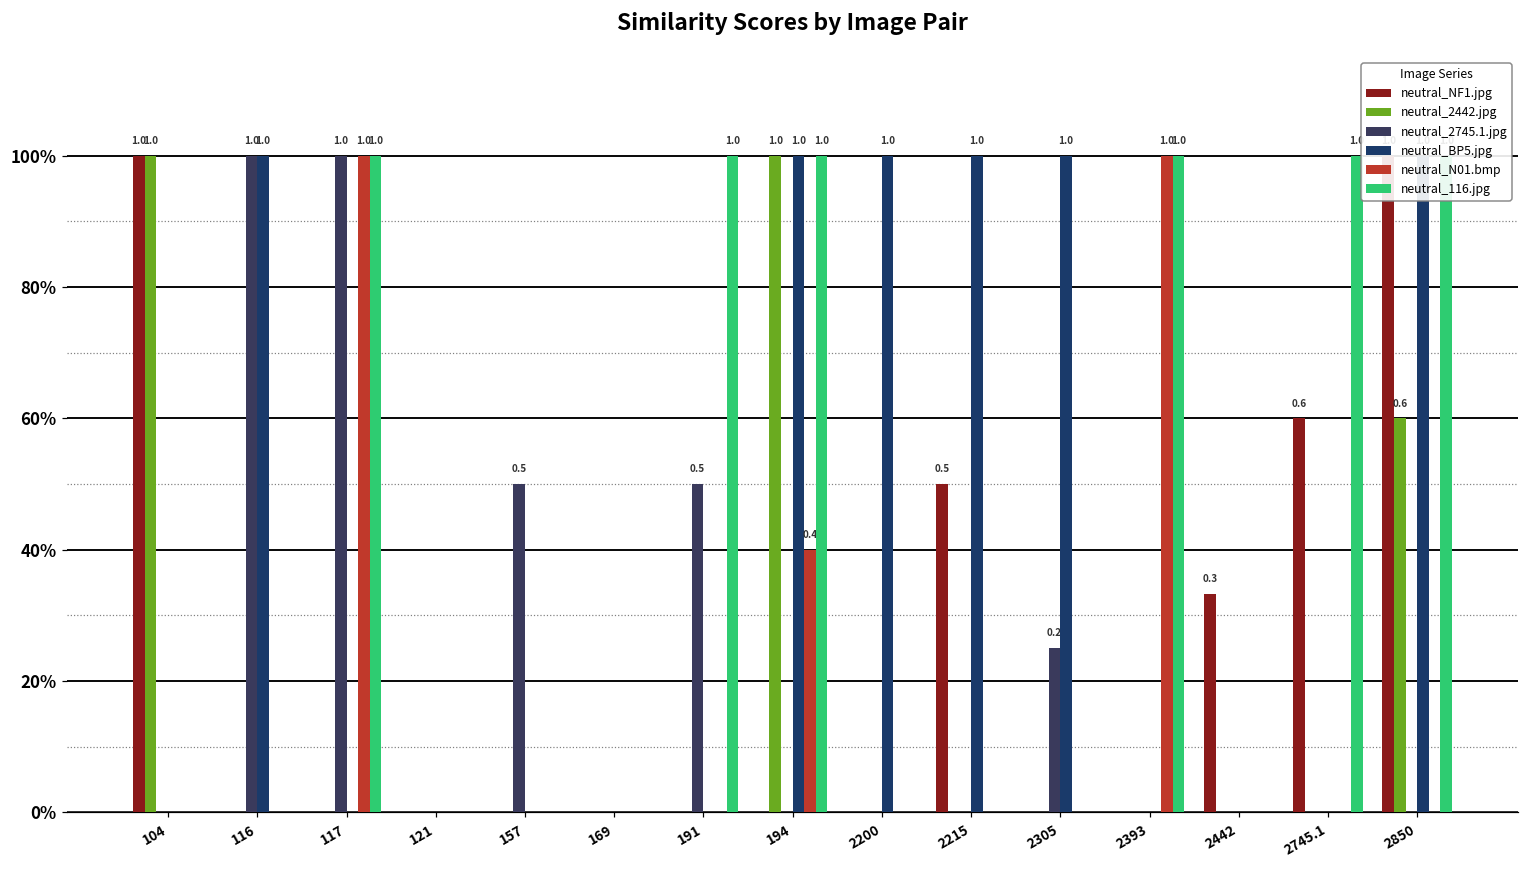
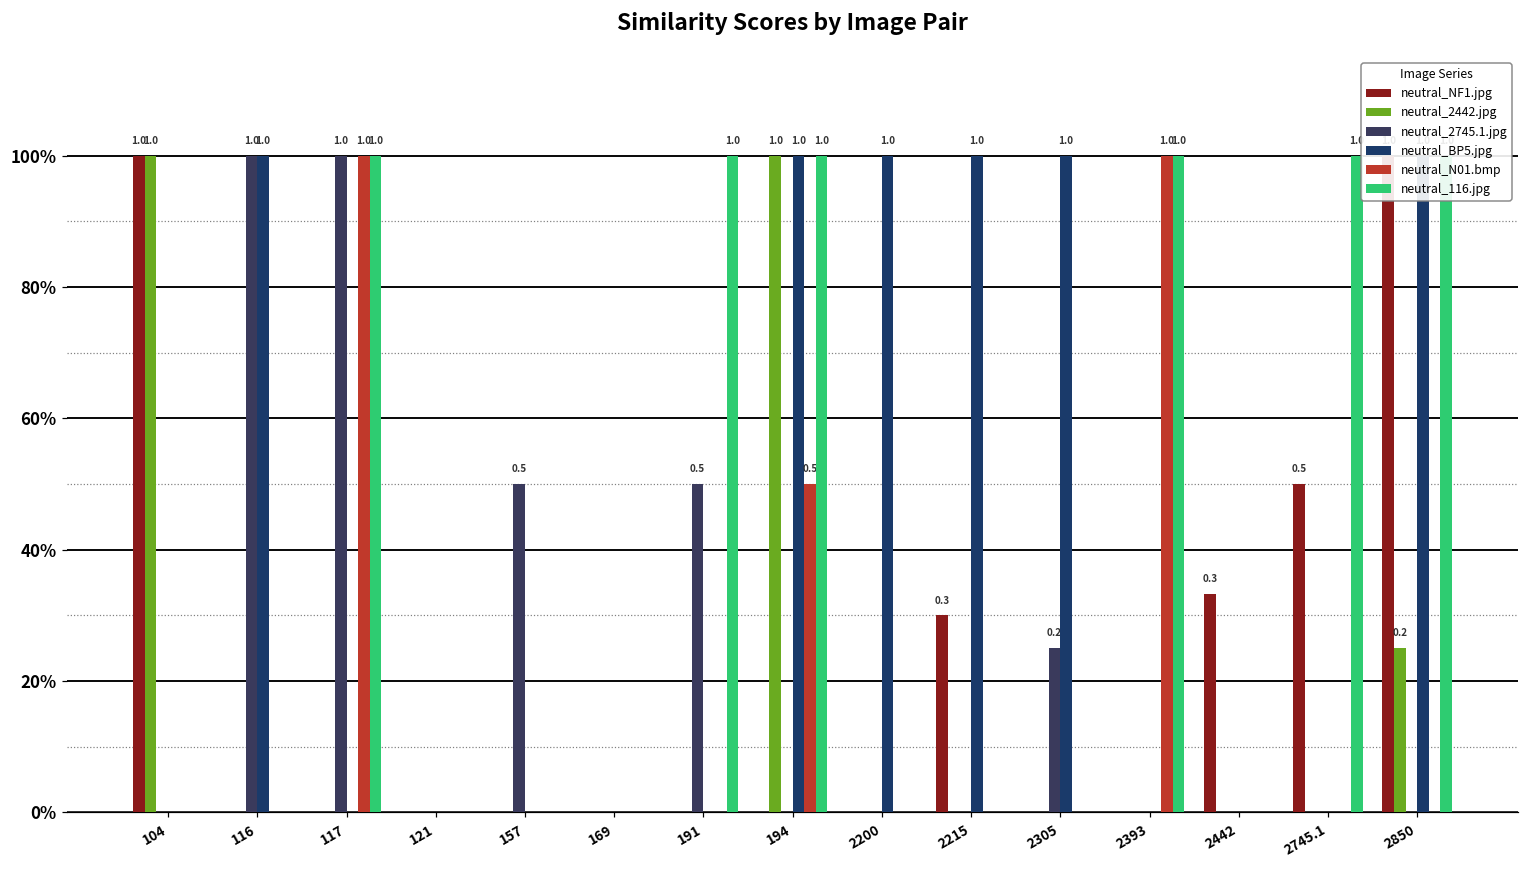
  {
    "neutral_NF1.jpg": {
-     "2215": 0.5,
+     "2215": 0.3,
      "2442": 0.3,
-     "2745.1": 0.6
+     "2745.1": 0.5
    },
    "neutral_2442.jpg": {
      "194": 1.0,
-     "2850": 0.6
+     "2850": 0.2
    },
    "neutral_N01.bmp": {
-     "194": 0.4
+     "194": 0.5
    },
    "neutral_116.jpg": {
      "191": 1.0,
      "194": 1.0
    }
  }
